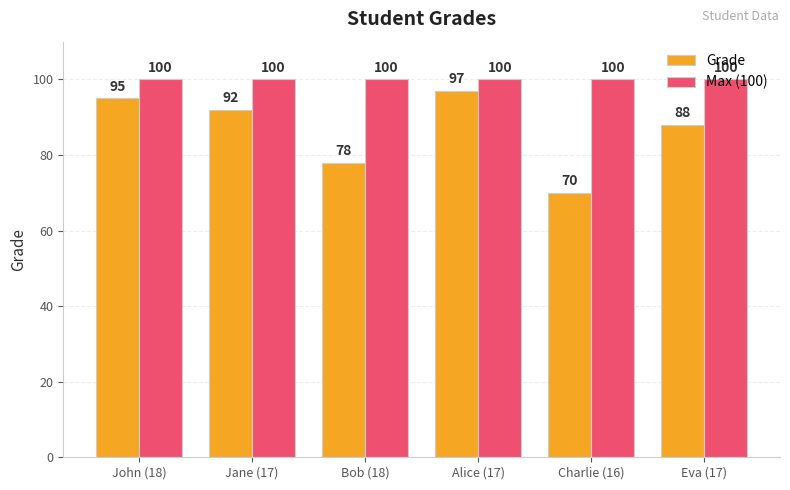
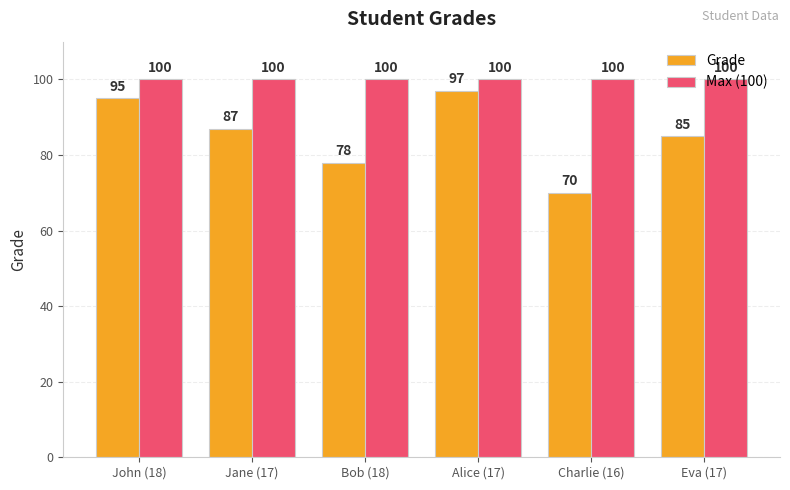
  {
    "Grade": {
      "John (18)": 95,
-     "Jane (17)": 92,
+     "Jane (17)": 87,
      "Bob (18)": 78,
      "Alice (17)": 97,
      "Charlie (16)": 70,
-     "Eva (17)": 88
+     "Eva (17)": 85
    },
    "Max (100)": {
      "John (18)": 100,
      "Jane (17)": 100,
      "Bob (18)": 100,
      "Alice (17)": 100,
      "Charlie (16)": 100,
      "Eva (17)": 100
    }
  }
